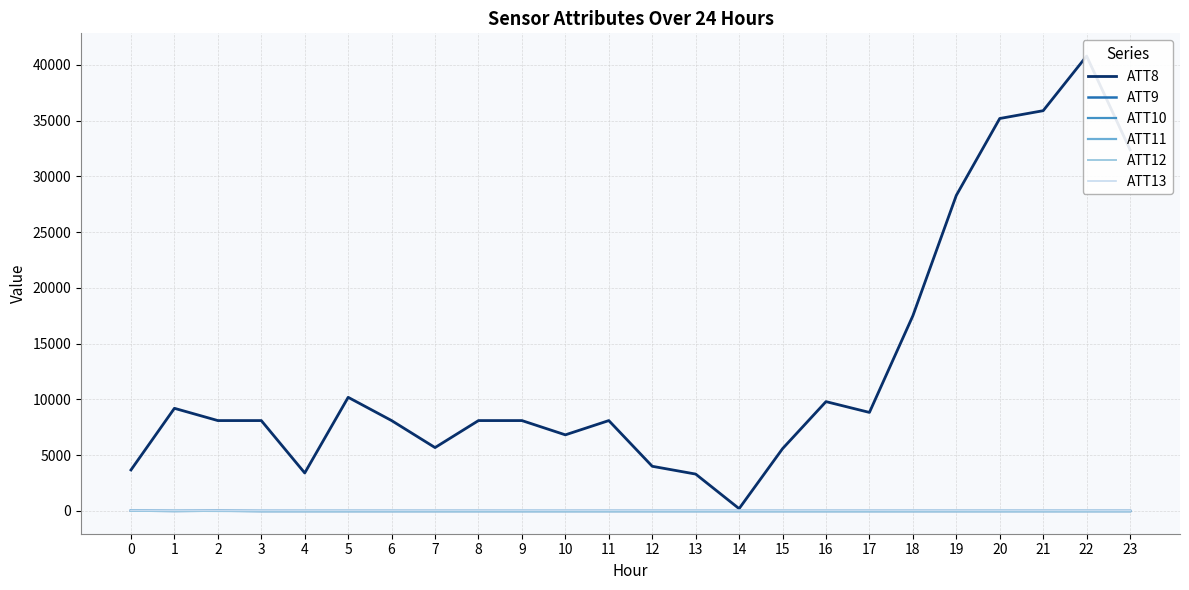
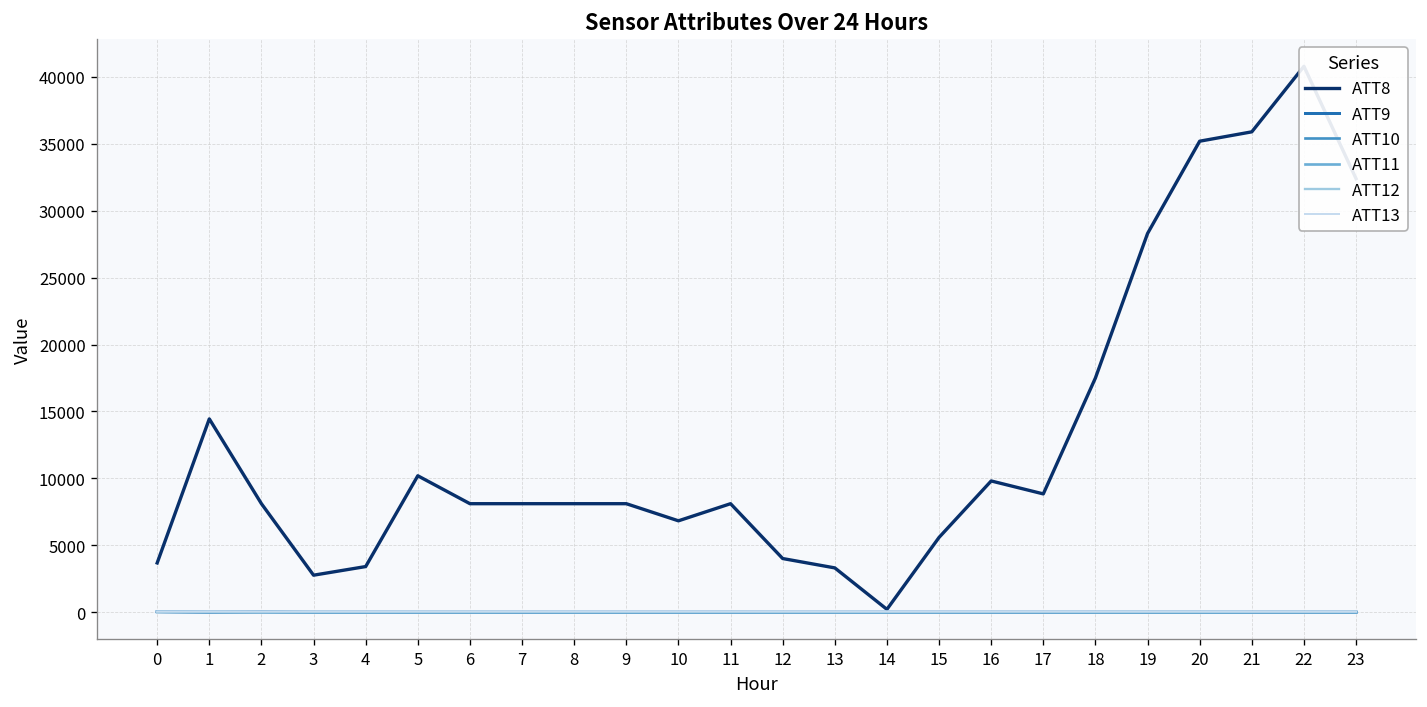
  {
    "ATT8": {
      "0": 3700,
-     "1": 9200,
+     "1": 14400,
      "2": 8100,
-     "3": 8100,
+     "3": 2800,
      "4": 3400,
      "5": 10200,
      "6": 8100,
-     "7": 5700,
+     "7": 8100,
      "8": 8100,
      "9": 8100,
      "10": 6800,
      "11": 8100,
      "12": 4000,
      "13": 3300,
      "15": 5600,
      "16": 9800,
      "17": 8800,
      "18": 17500,
      "19": 28300,
      "20": 35200,
      "21": 35900
    }
  }
